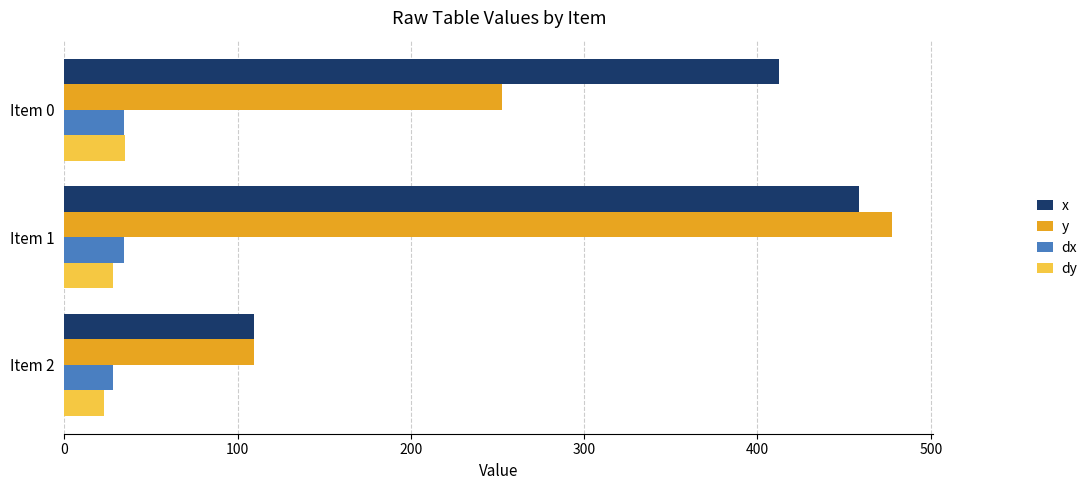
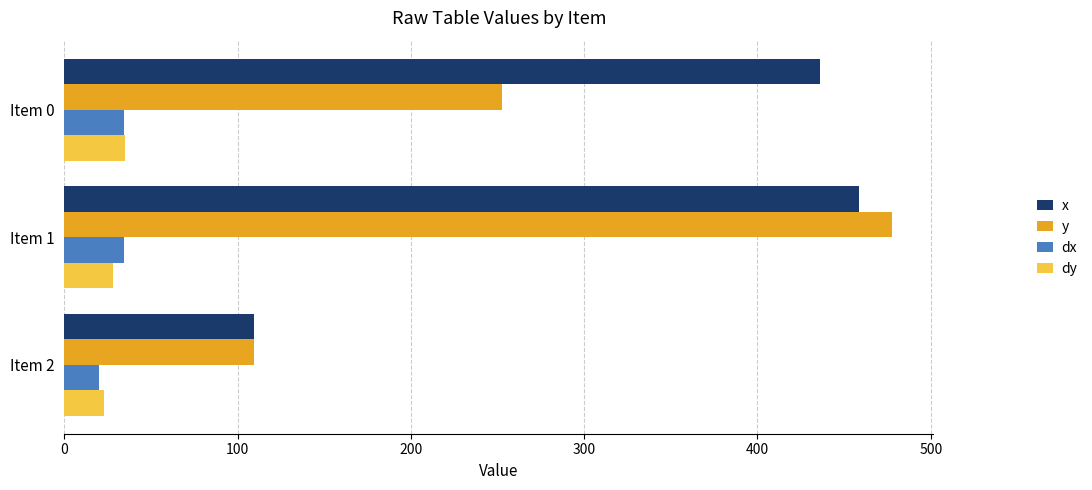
  {
    "x": {
-     "Item 0": 412,
+     "Item 0": 436,
      "Item 1": 458,
      "Item 2": 109
    },
    "dx": {
      "Item 0": 35,
      "Item 1": 35,
-     "Item 2": 28
+     "Item 2": 20
    }
  }
